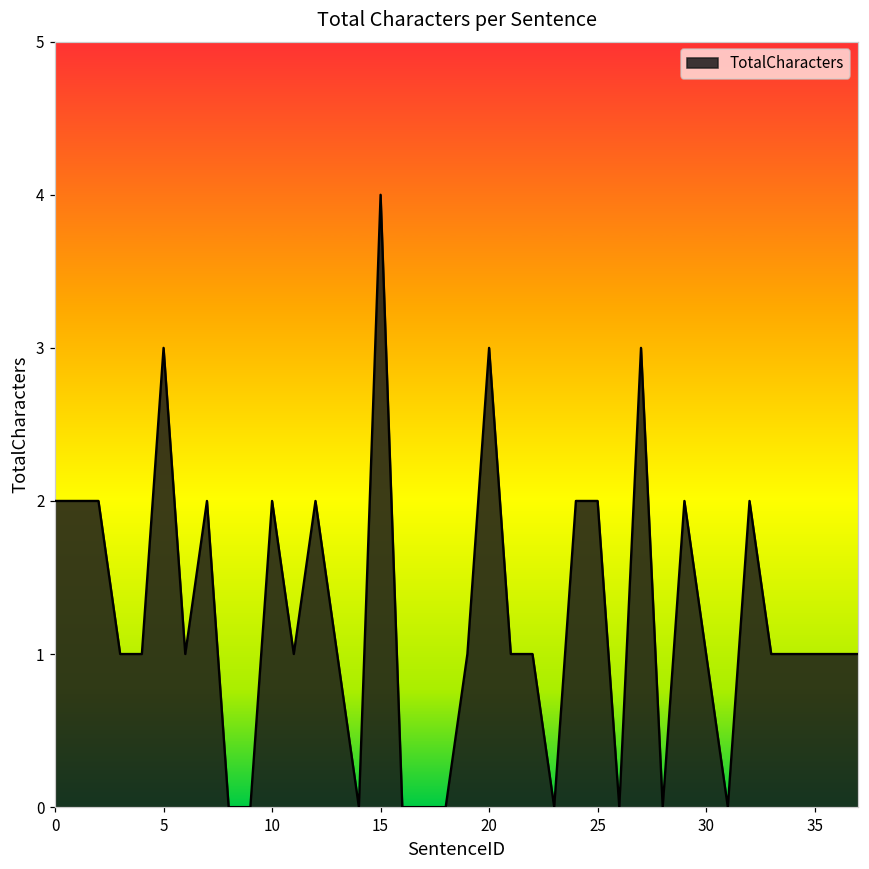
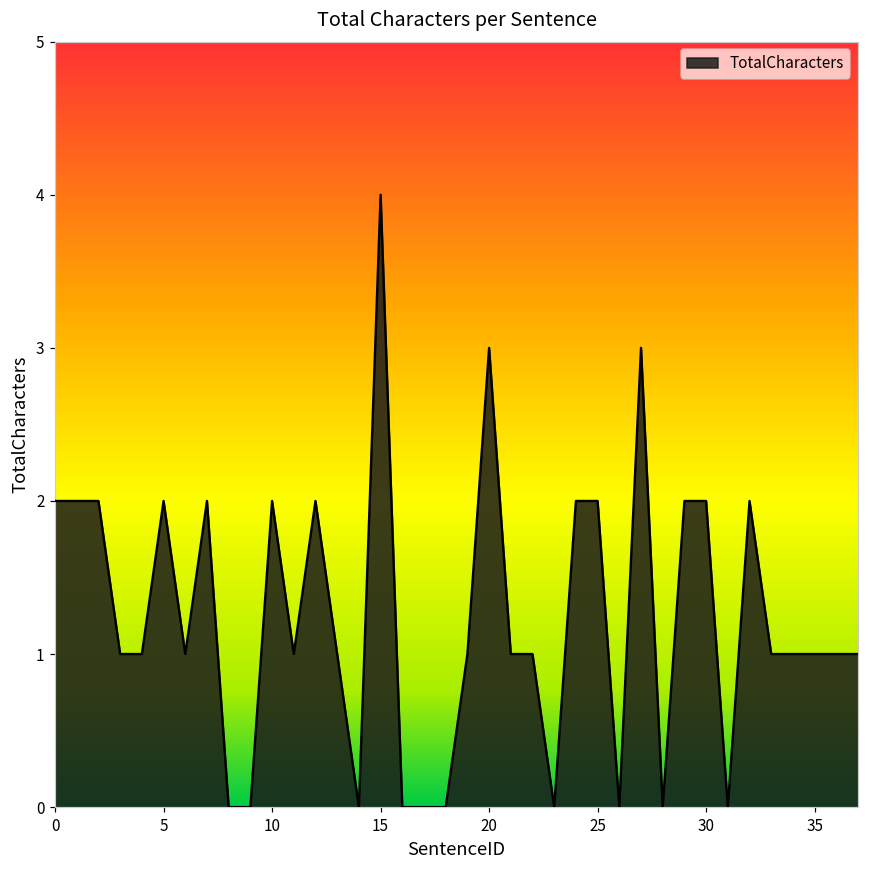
  {
    "0": 2,
-   "5": 3,
+   "5": 2,
    "10": 2,
    "15": 4,
    "20": 3,
    "25": 2,
-   "30": 1,
+   "30": 2,
    "35": 1
  }
